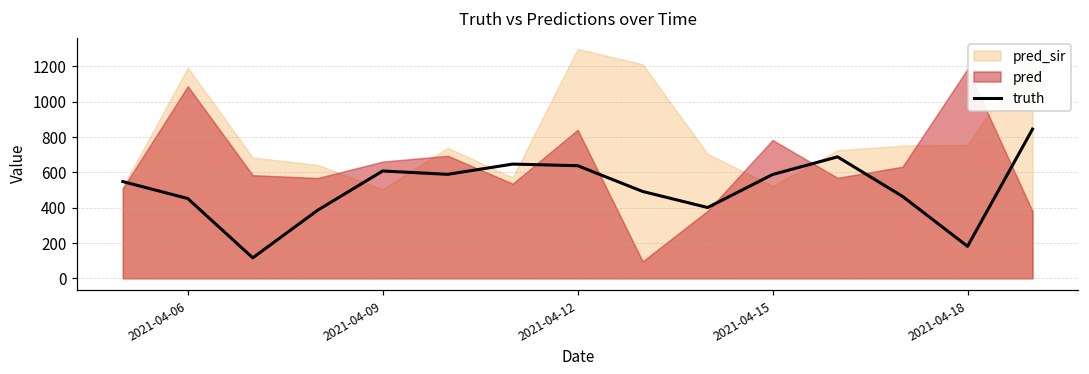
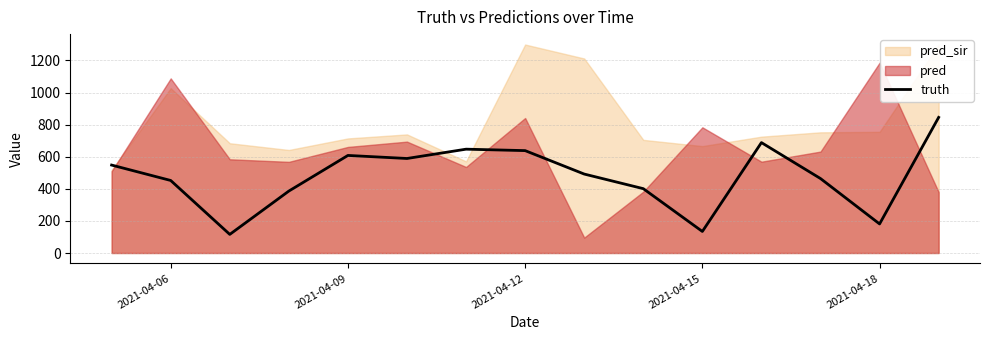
  {
    "pred_sir": {
-     "2021-04-06": 1190,
-     "2021-04-09": 500,
+     "2021-04-06": 1030,
+     "2021-04-09": 710,
      "2021-04-12": 1300,
-     "2021-04-15": 520,
+     "2021-04-15": 670,
      "2021-04-18": 760
    },
    "truth": {
      "2021-04-06": 450,
      "2021-04-09": 610,
      "2021-04-12": 640,
-     "2021-04-15": 590,
+     "2021-04-15": 130,
      "2021-04-18": 180
    },
    "pred": {
      "2021-04-06": 1090,
      "2021-04-09": 660,
      "2021-04-12": 840,
      "2021-04-15": 780,
      "2021-04-18": 1190
    }
  }
